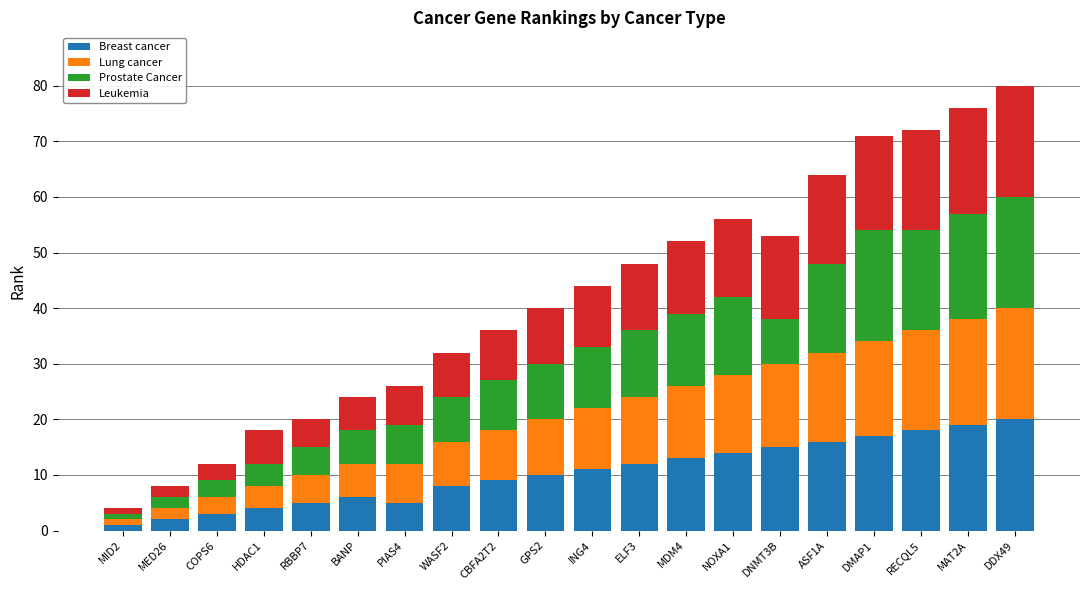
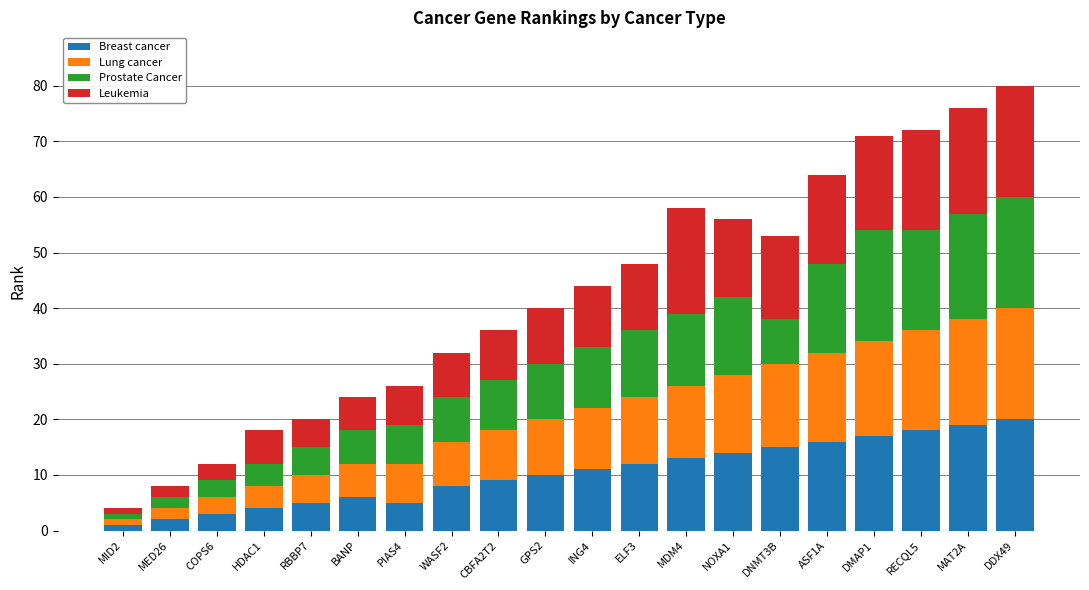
  {
    "Breast cancer": {
      "MID2": 1,
      "MED26": 2,
      "COPS6": 3,
      "HDAC1": 4,
      "RBBP7": 5,
      "BANP": 6,
      "PIAS4": 5,
      "WASF2": 8,
      "CBFA2T2": 9,
      "GPS2": 10,
      "ING4": 11,
      "ELF3": 12,
      "MDM4": 13,
      "NOXA1": 14,
      "DNMT3B": 15,
      "ASF1A": 16,
      "DMAP1": 17,
      "RECQL5": 18,
      "MAT2A": 19,
      "DDX49": 20
    },
    "Lung cancer": {
      "MID2": 1,
      "MED26": 2,
      "COPS6": 3,
      "HDAC1": 4,
      "RBBP7": 5,
      "BANP": 6,
      "PIAS4": 7,
      "WASF2": 8,
      "CBFA2T2": 9,
      "GPS2": 10,
      "ING4": 11,
      "ELF3": 12,
      "MDM4": 13,
      "NOXA1": 14,
      "DNMT3B": 15,
      "ASF1A": 16,
      "DMAP1": 17,
      "RECQL5": 18,
      "MAT2A": 19,
      "DDX49": 20
    },
    "Prostate Cancer": {
      "MID2": 1,
      "MED26": 2,
      "COPS6": 3,
      "HDAC1": 4,
      "RBBP7": 5,
      "BANP": 6,
      "PIAS4": 7,
      "WASF2": 8,
      "CBFA2T2": 9,
      "GPS2": 10,
      "ING4": 11,
      "ELF3": 12,
      "MDM4": 13,
      "NOXA1": 14,
      "DNMT3B": 8,
      "ASF1A": 16,
      "DMAP1": 20,
      "RECQL5": 18,
      "MAT2A": 19,
      "DDX49": 20
    },
    "Leukemia": {
      "MID2": 1,
      "MED26": 2,
      "COPS6": 3,
      "HDAC1": 6,
      "RBBP7": 5,
      "BANP": 6,
      "PIAS4": 7,
      "WASF2": 8,
      "CBFA2T2": 9,
      "GPS2": 10,
      "ING4": 11,
      "ELF3": 12,
-     "MDM4": 13,
+     "MDM4": 19,
      "NOXA1": 14,
      "DNMT3B": 15,
      "ASF1A": 16,
      "DMAP1": 17,
      "RECQL5": 18,
      "MAT2A": 19,
      "DDX49": 20
    }
  }
